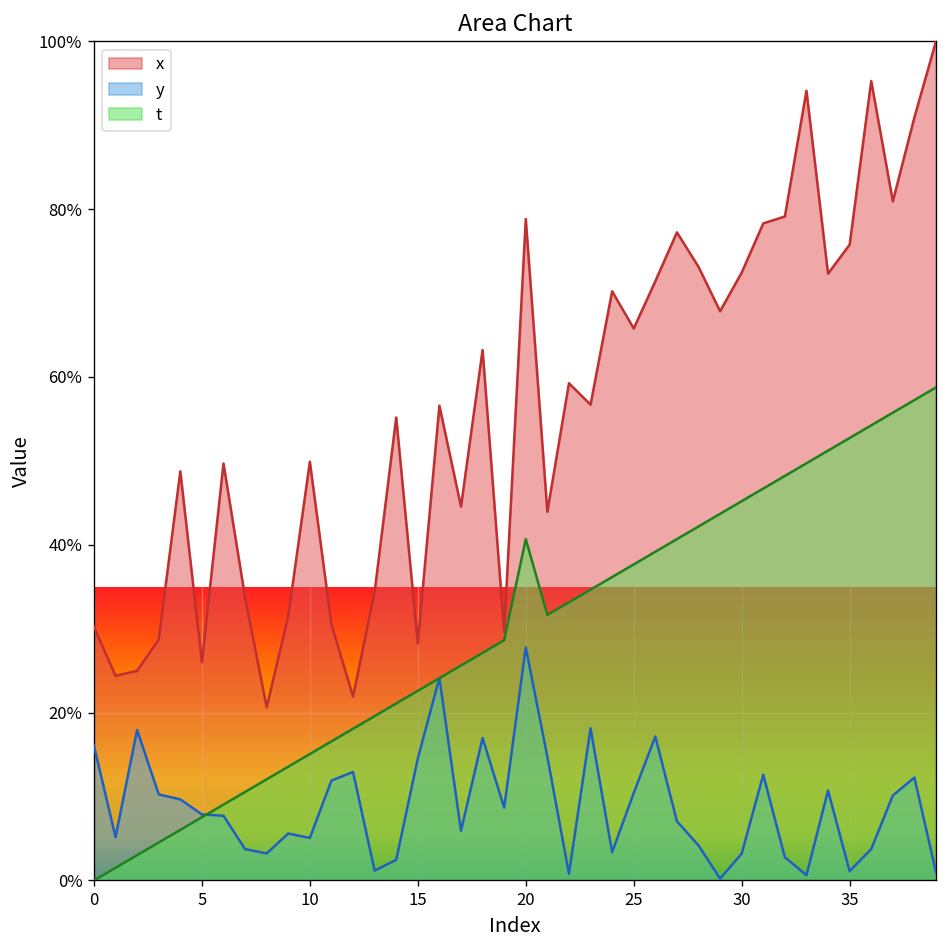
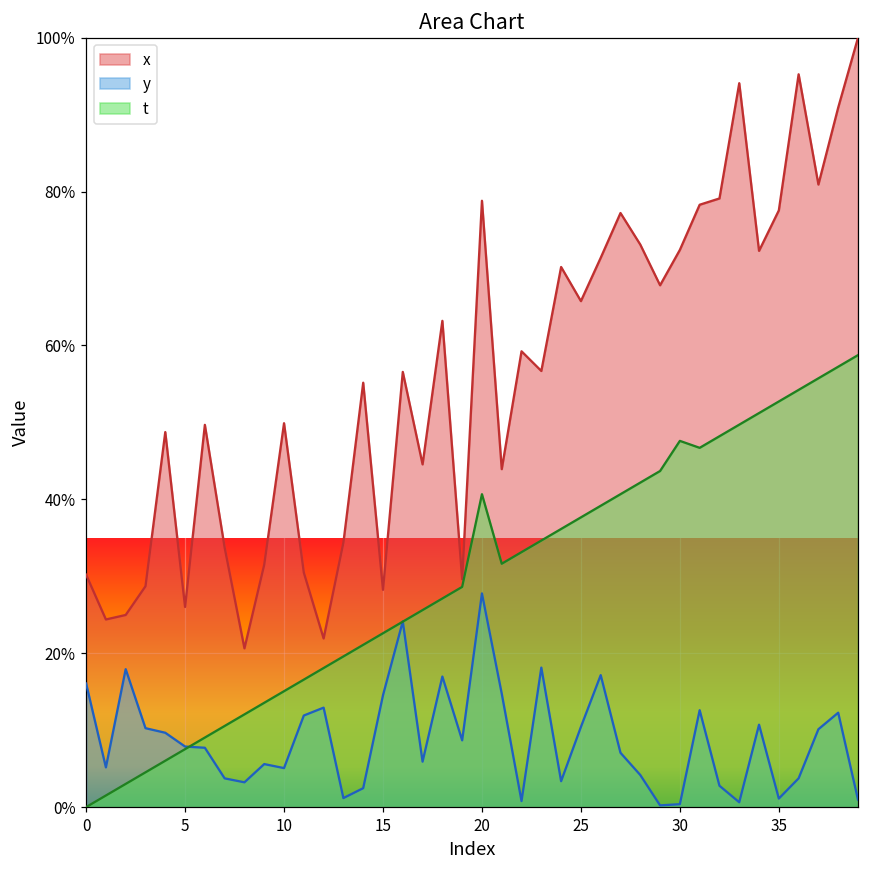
  {
    "x": {
      "0": "30%",
      "5": "26%",
      "10": "50%",
      "15": "28%",
      "20": "79%",
      "25": "66%",
      "30": "72%",
-     "35": "76%"
+     "35": "78%"
    },
    "y": {
      "0": "16%",
      "10": "5%",
      "15": "15%",
      "20": "28%",
      "25": "10%",
-     "30": "3%",
+     "30": "0%",
      "35": "1%"
    },
    "t": {
      "0": "0%",
      "10": "15%",
      "15": "23%",
      "20": "41%",
      "25": "38%",
-     "30": "45%",
+     "30": "48%",
      "35": "53%"
    }
  }
